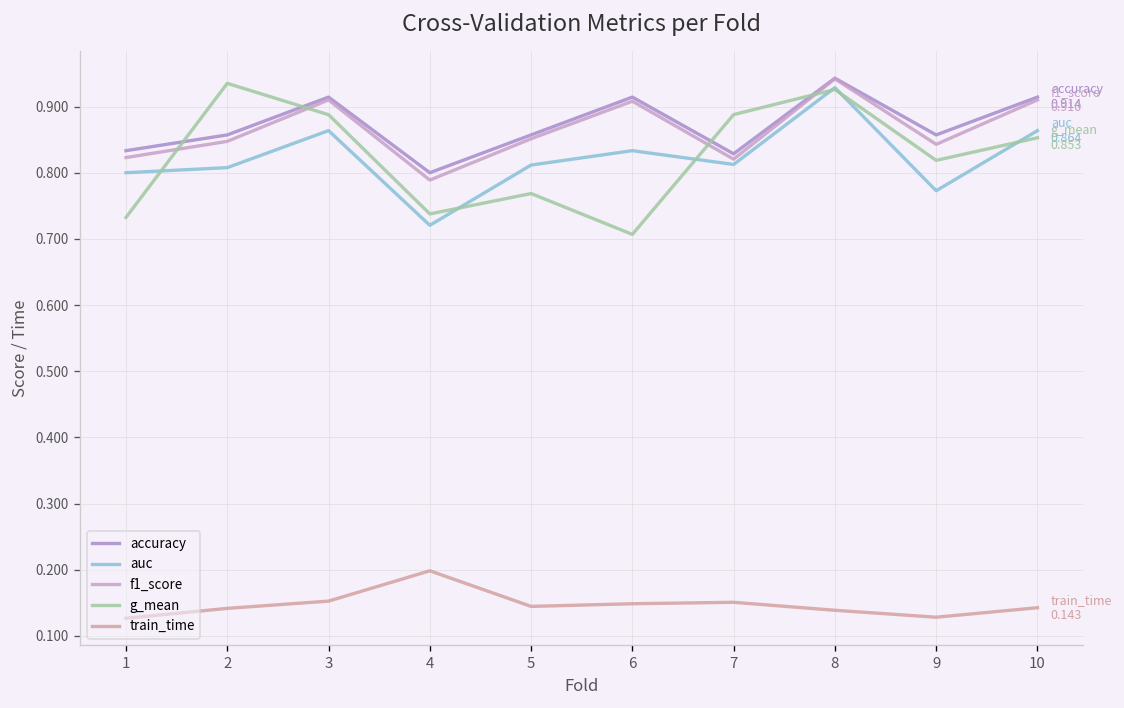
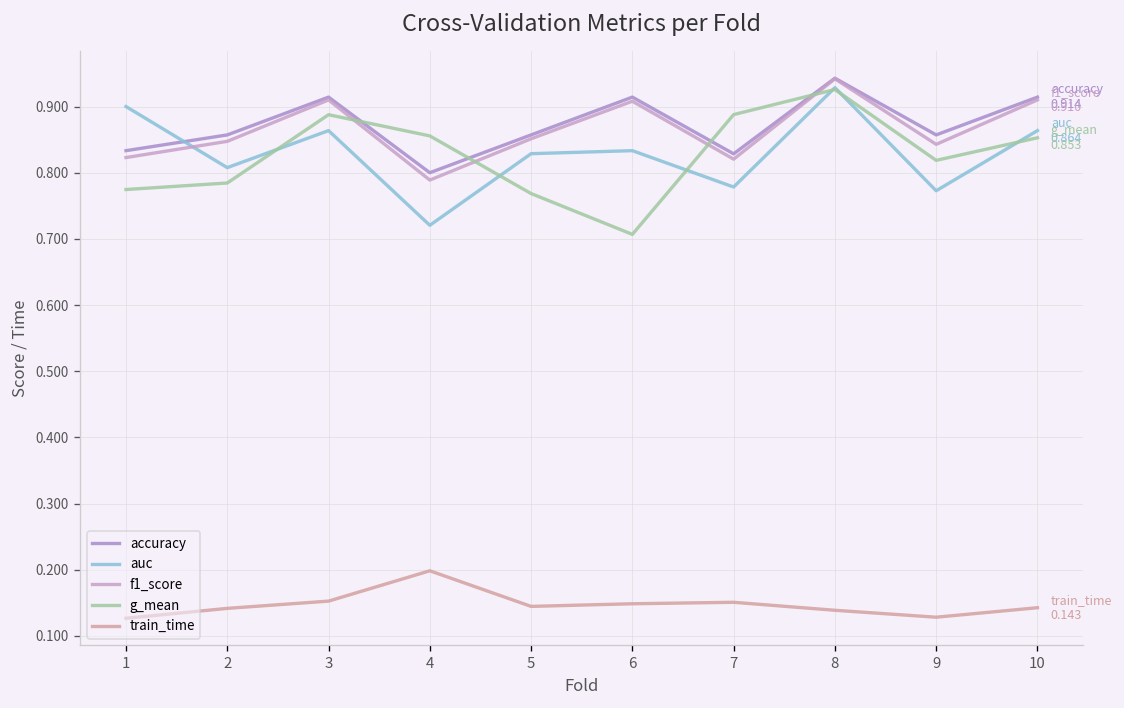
  {
    "auc": {
-     "1": 0.8,
+     "1": 0.9,
      "2": 0.81,
      "3": 0.86,
      "4": 0.72,
-     "5": 0.81,
+     "5": 0.83,
      "6": 0.83,
-     "7": 0.81,
+     "7": 0.78,
      "9": 0.77
    },
    "g_mean": {
-     "1": 0.73,
-     "2": 0.94,
+     "1": 0.77,
+     "2": 0.78,
      "3": 0.89,
-     "4": 0.74,
+     "4": 0.86,
      "5": 0.77,
      "6": 0.71,
      "7": 0.89,
      "9": 0.82
    }
  }
